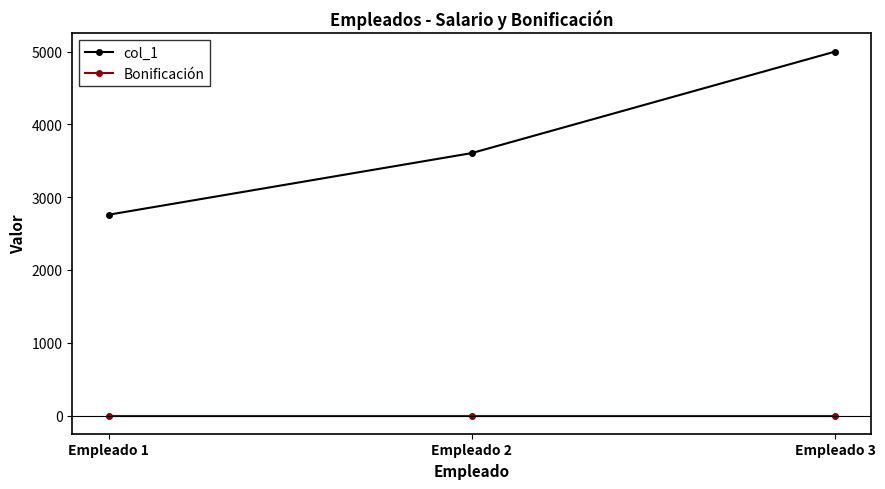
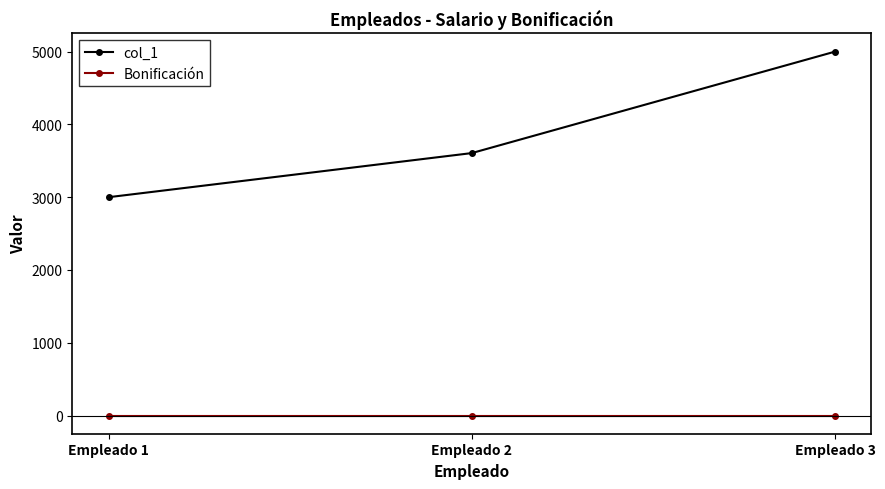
  {
    "col_1": {
-     "Empleado 1": 2800,
+     "Empleado 1": 3000,
      "Empleado 2": 3600,
      "Empleado 3": 5000
    },
    "Bonificación": {
      "Empleado 1": 0,
      "Empleado 2": 0,
      "Empleado 3": 0
    }
  }
